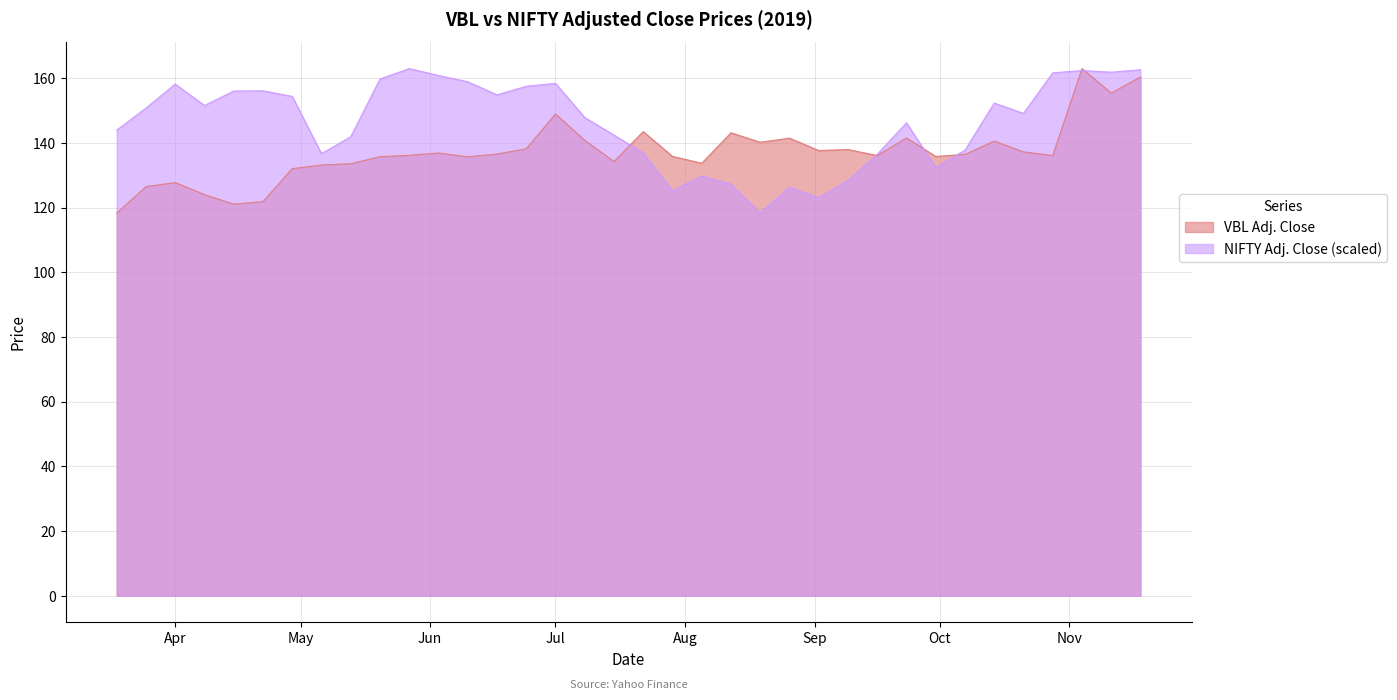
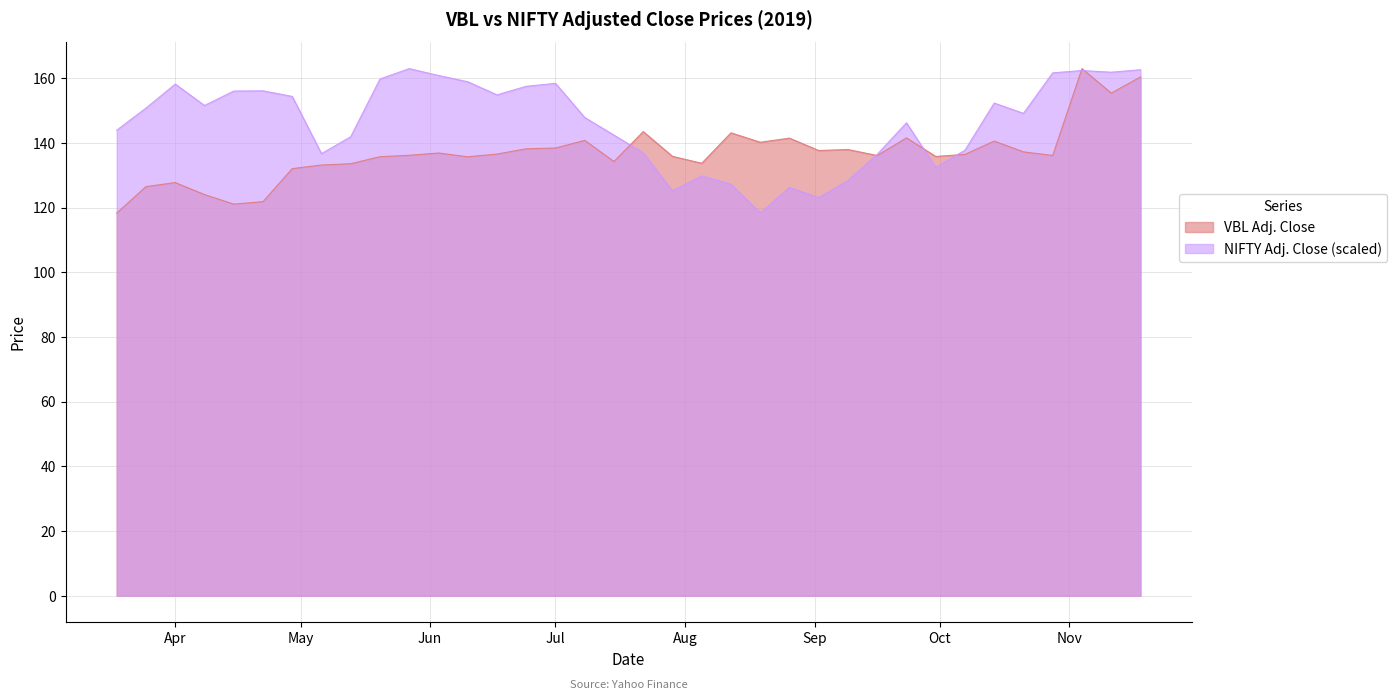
  {
    "VBL Adj. Close": {
      "Apr": 128,
-     "Jul": 149
+     "Jul": 138
    },
    "NIFTY Adj. Close (scaled)": {
      "Apr": 158,
      "Jul": 158
    }
  }
